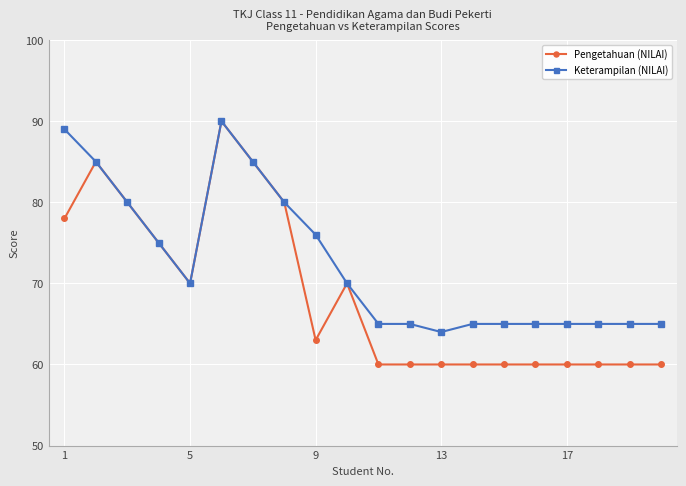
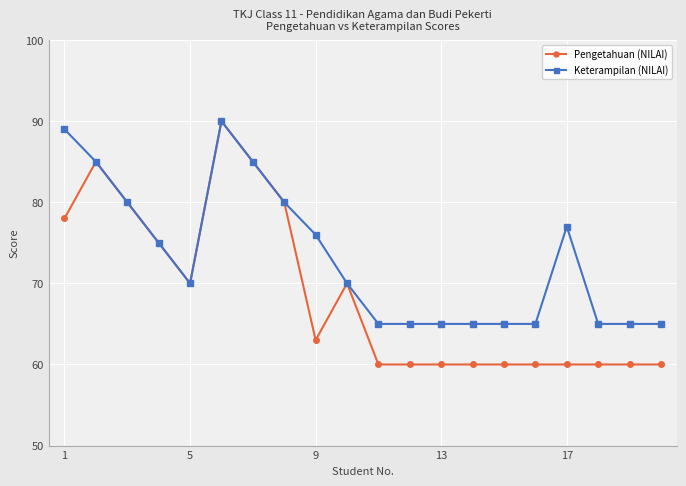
  {
    "Pengetahuan (NILAI)": {
      "1": 78,
      "9": 63,
      "13": 60,
      "17": 60
    },
    "Keterampilan (NILAI)": {
      "1": 89,
      "9": 76,
-     "13": 64,
-     "17": 65
+     "13": 65,
+     "17": 77
    }
  }
